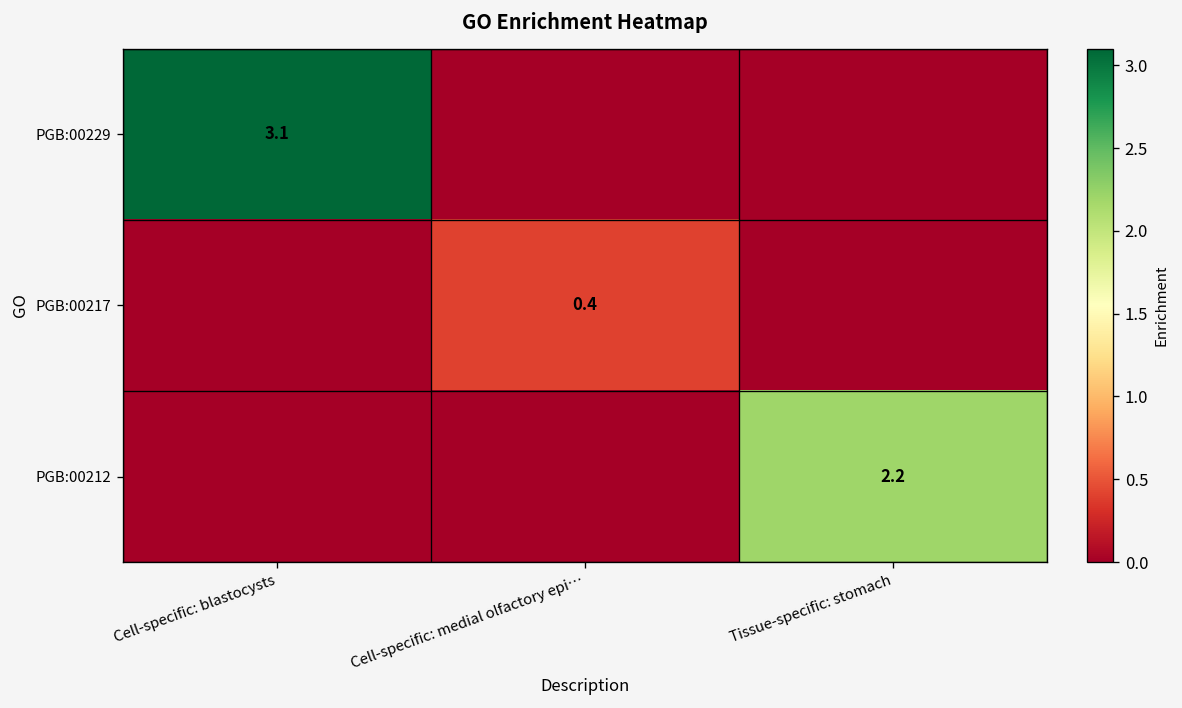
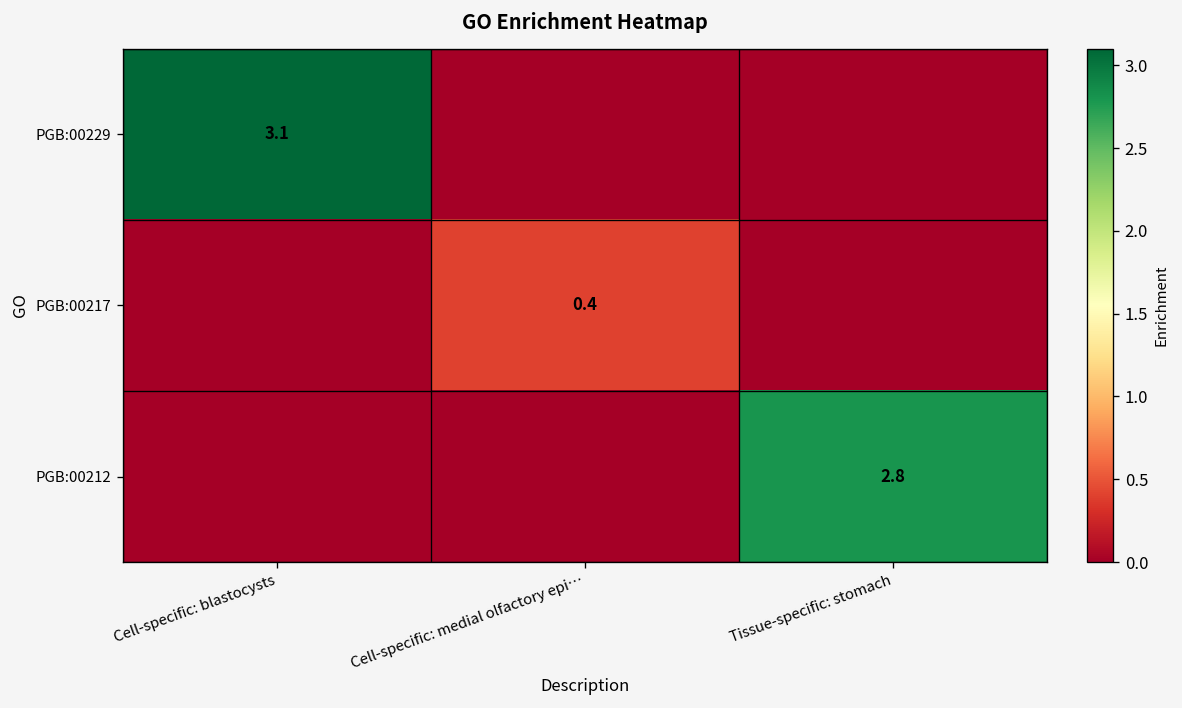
  {
    "PGB:00229": {
      "Cell-specific: blastocysts": 3.1
    },
    "PGB:00217": {
      "Cell-specific: medial olfactory epi…": 0.4
    },
    "PGB:00212": {
-     "Tissue-specific: stomach": 2.2
+     "Tissue-specific: stomach": 2.8
    }
  }
